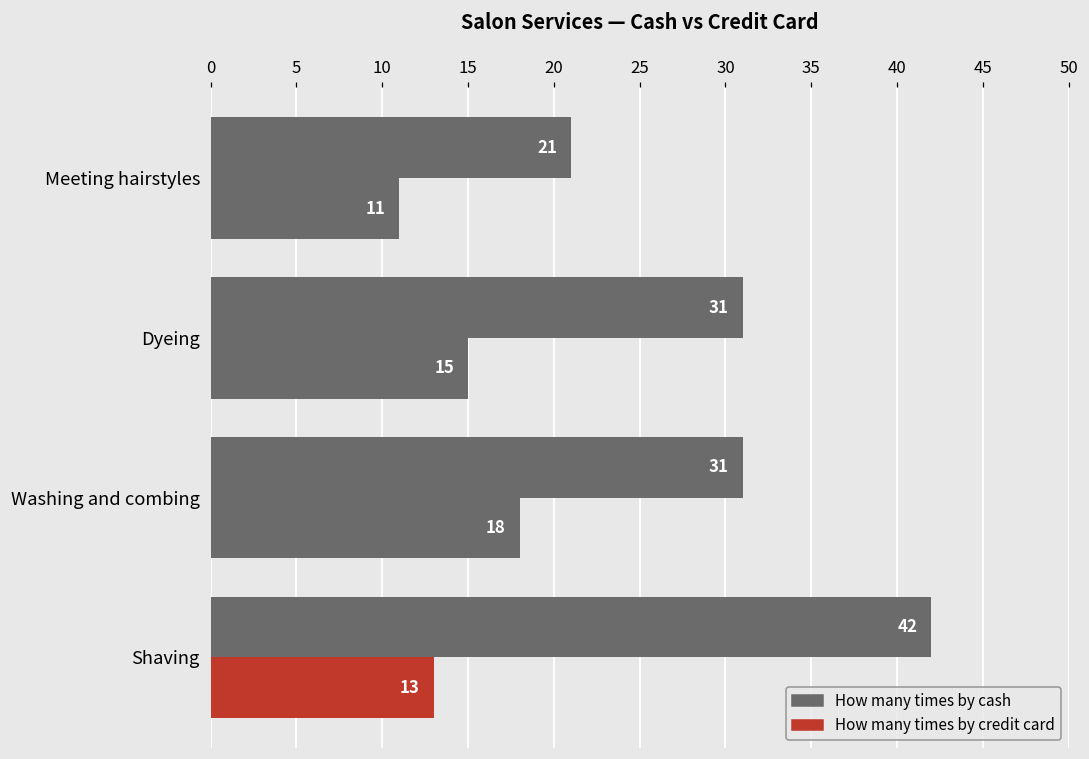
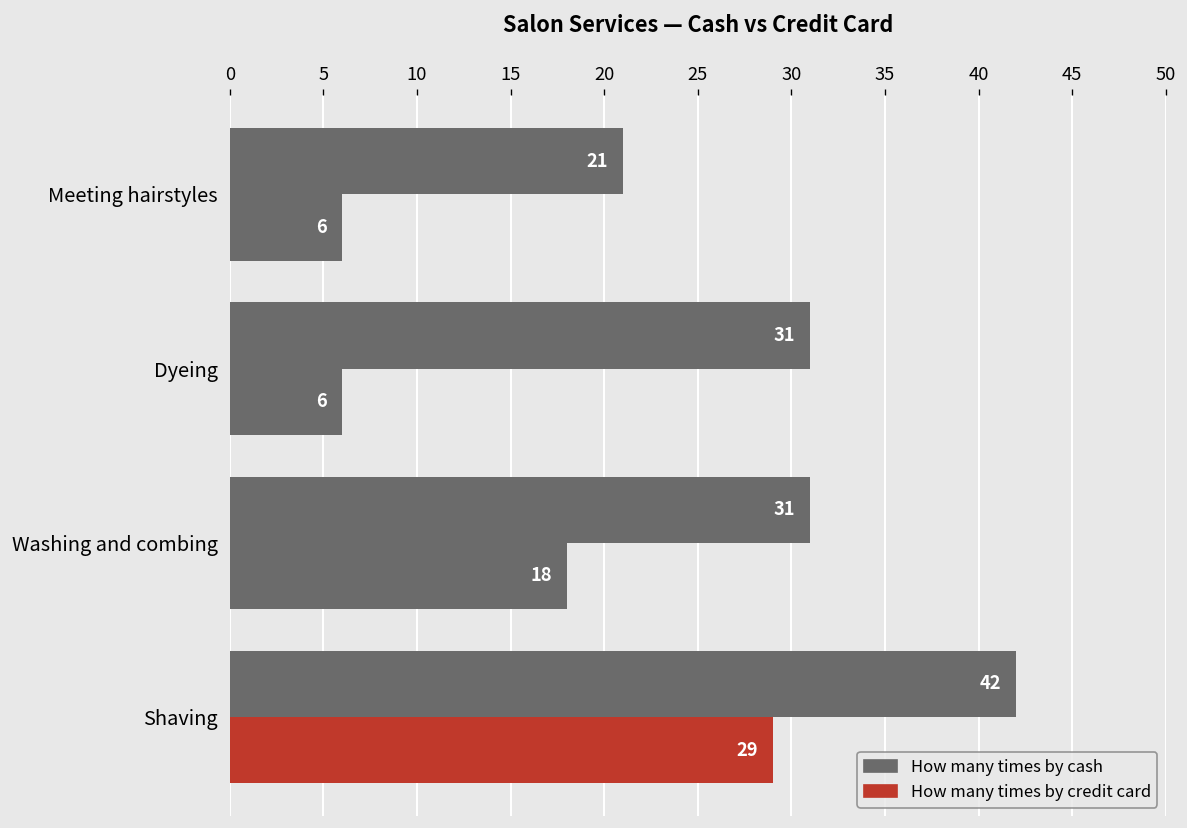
  {
    "How many times by cash": {
      "Meeting hairstyles": 21,
      "Dyeing": 31,
      "Washing and combing": 31,
      "Shaving": 42
    },
    "How many times by credit card": {
-     "Meeting hairstyles": 11,
-     "Dyeing": 15,
+     "Meeting hairstyles": 6,
+     "Dyeing": 6,
      "Washing and combing": 18,
-     "Shaving": 13
+     "Shaving": 29
    }
  }
